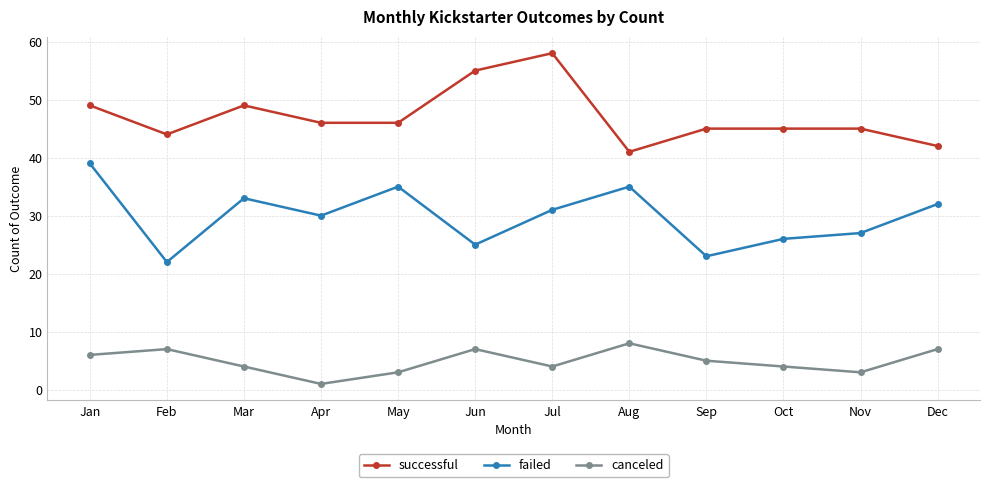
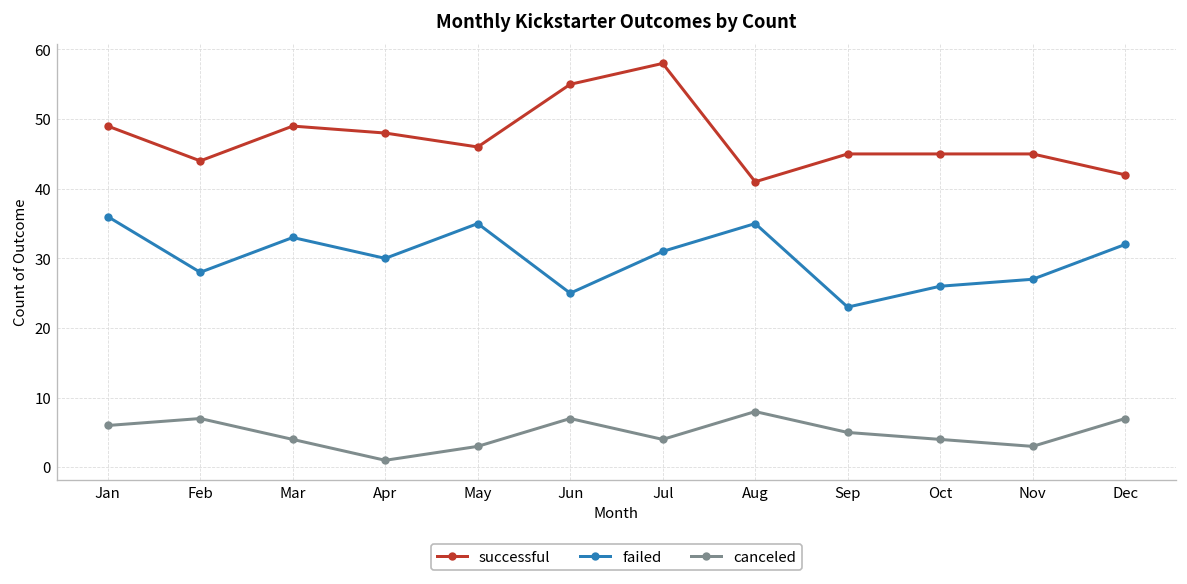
  {
    "successful": {
      "Jan": 49,
      "Feb": 44,
      "Mar": 49,
-     "Apr": 46,
+     "Apr": 48,
      "May": 46,
      "Jun": 55,
      "Jul": 58,
      "Aug": 41,
      "Sep": 45,
      "Oct": 45,
      "Nov": 45,
      "Dec": 42
    },
    "failed": {
-     "Jan": 39,
-     "Feb": 22,
+     "Jan": 36,
+     "Feb": 28,
      "Mar": 33,
      "Apr": 30,
      "May": 35,
      "Jun": 25,
      "Jul": 31,
      "Aug": 35,
      "Sep": 23,
      "Oct": 26,
      "Nov": 27,
      "Dec": 32
    },
    "canceled": {
      "Jan": 6,
      "Feb": 7,
      "Mar": 4,
      "Apr": 1,
      "May": 3,
      "Jun": 7,
      "Jul": 4,
      "Aug": 8,
      "Sep": 5,
      "Oct": 4,
      "Nov": 3,
      "Dec": 7
    }
  }
